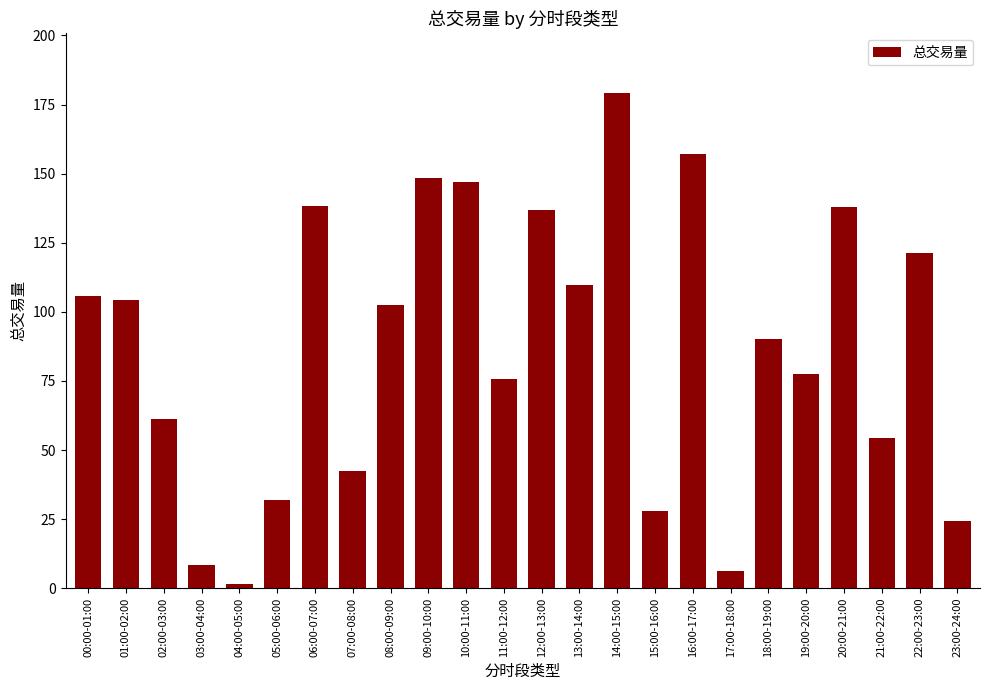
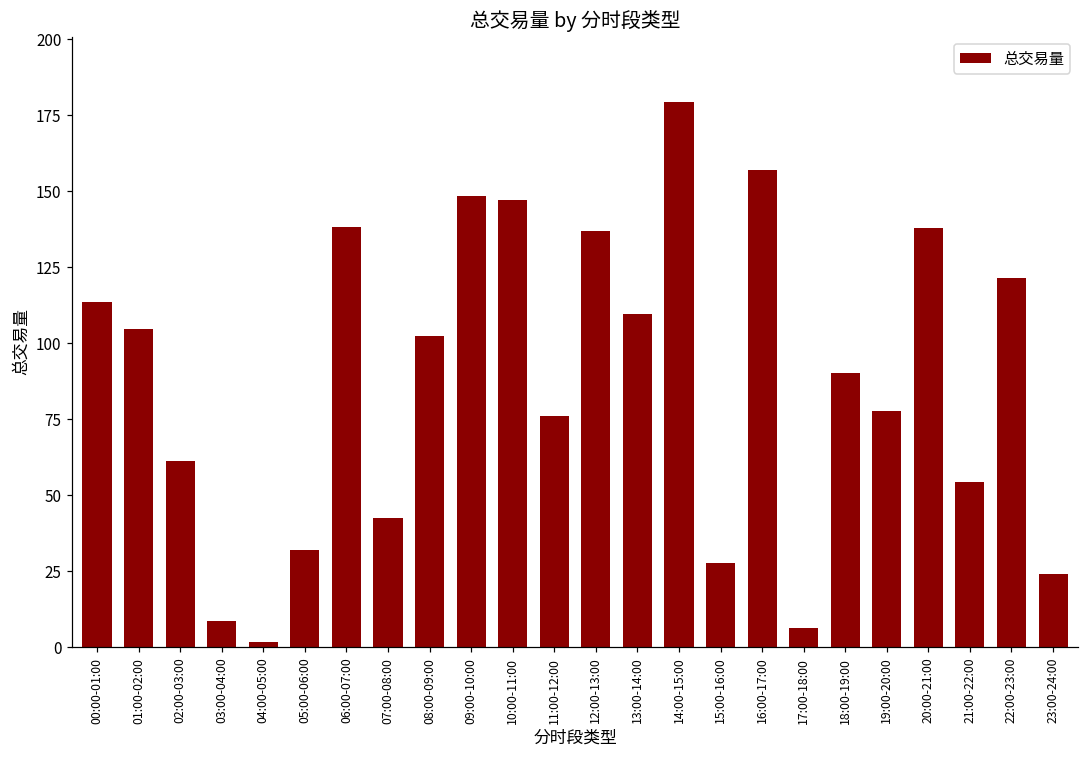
  {
-   "00:00-01:00": 106,
+   "00:00-01:00": 113,
    "01:00-02:00": 104,
    "02:00-03:00": 61,
    "03:00-04:00": 9,
    "04:00-05:00": 2,
    "05:00-06:00": 32,
    "06:00-07:00": 138,
    "07:00-08:00": 42,
    "08:00-09:00": 102,
    "09:00-10:00": 148,
    "10:00-11:00": 147,
    "11:00-12:00": 76,
    "12:00-13:00": 137,
    "13:00-14:00": 110,
    "14:00-15:00": 179,
    "15:00-16:00": 28,
    "16:00-17:00": 157,
    "17:00-18:00": 6,
    "18:00-19:00": 90,
    "19:00-20:00": 78,
    "20:00-21:00": 138,
    "21:00-22:00": 54,
    "22:00-23:00": 121,
    "23:00-24:00": 24
  }
